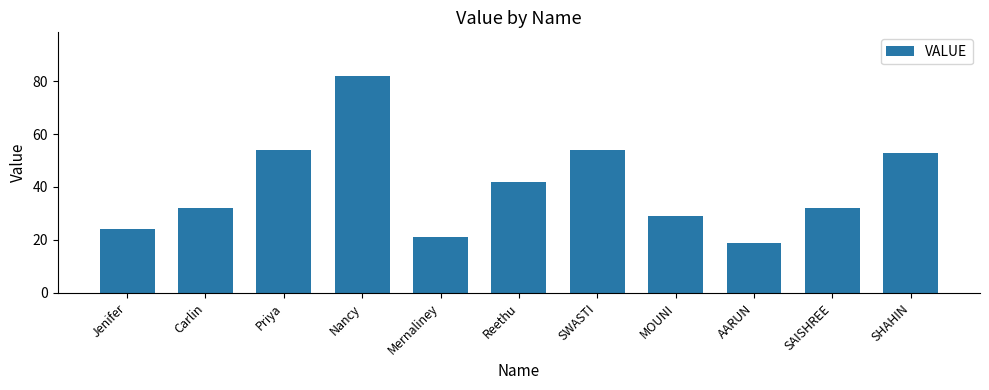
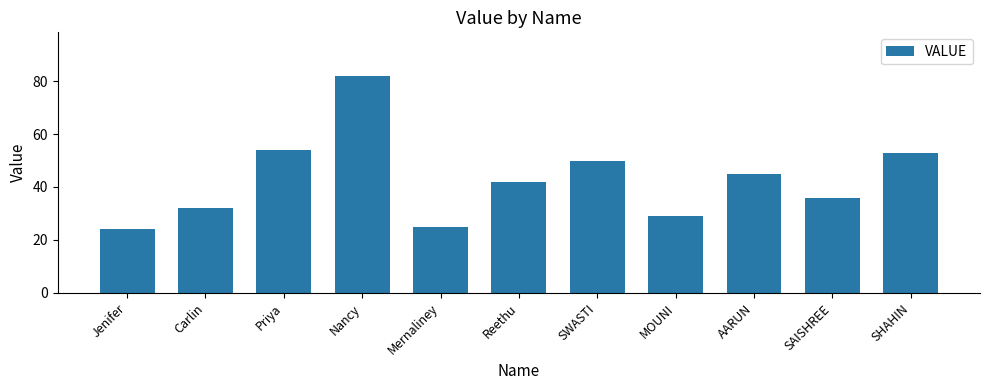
  {
    "Jenifer": 24,
    "Carlin": 32,
    "Priya": 54,
    "Nancy": 82,
-   "Mernaliney": 21,
+   "Mernaliney": 25,
    "Reethu": 42,
-   "SWASTI": 54,
+   "SWASTI": 50,
    "MOUNI": 29,
-   "AARUN": 19,
-   "SAISHREE": 32,
+   "AARUN": 45,
+   "SAISHREE": 36,
    "SHAHIN": 53
  }
